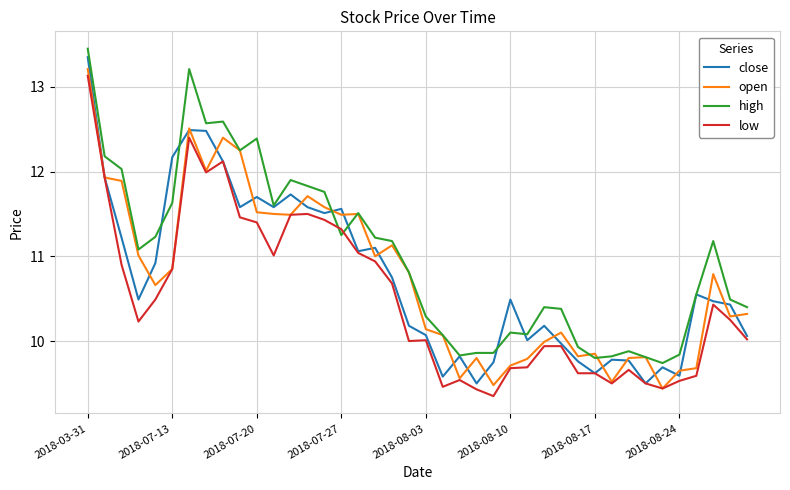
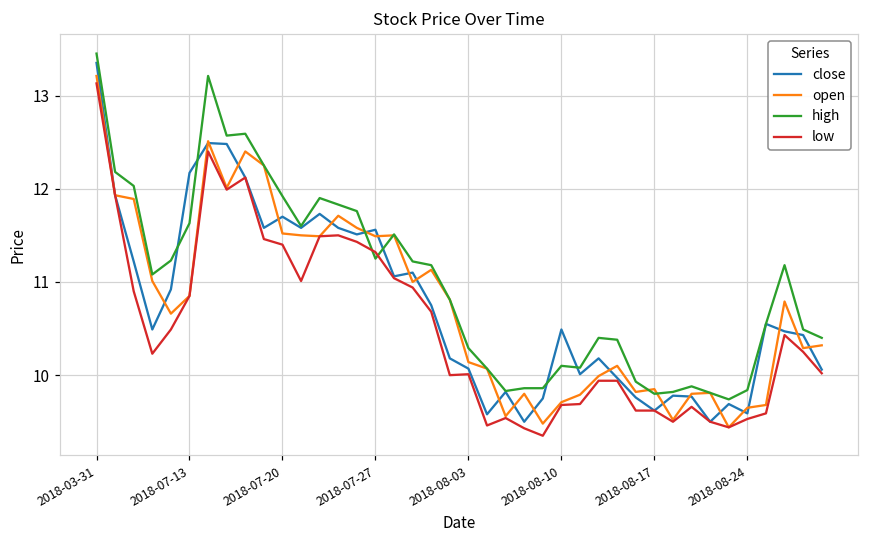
  {
    "close": {
      "2018-03-31": 13.4,
      "2018-07-13": 12.2,
      "2018-07-20": 11.7,
      "2018-07-27": 11.6,
      "2018-08-03": 10.1,
      "2018-08-10": 10.5,
      "2018-08-24": 9.6
    },
    "open": {
      "2018-03-31": 13.2,
      "2018-07-20": 11.5,
      "2018-07-27": 11.5,
      "2018-08-03": 10.1,
      "2018-08-10": 9.7,
      "2018-08-17": 9.9,
      "2018-08-24": 9.7
    },
    "high": {
      "2018-03-31": 13.5,
      "2018-07-13": 11.6,
-     "2018-07-20": 12.4,
+     "2018-07-20": 11.9,
      "2018-07-27": 11.3,
      "2018-08-03": 10.3,
      "2018-08-10": 10.1,
      "2018-08-17": 9.8,
      "2018-08-24": 9.8
    },
    "low": {
      "2018-03-31": 13.1,
      "2018-07-20": 11.4,
      "2018-07-27": 11.3,
      "2018-08-03": 10.0,
      "2018-08-10": 9.7,
      "2018-08-24": 9.5
    }
  }
